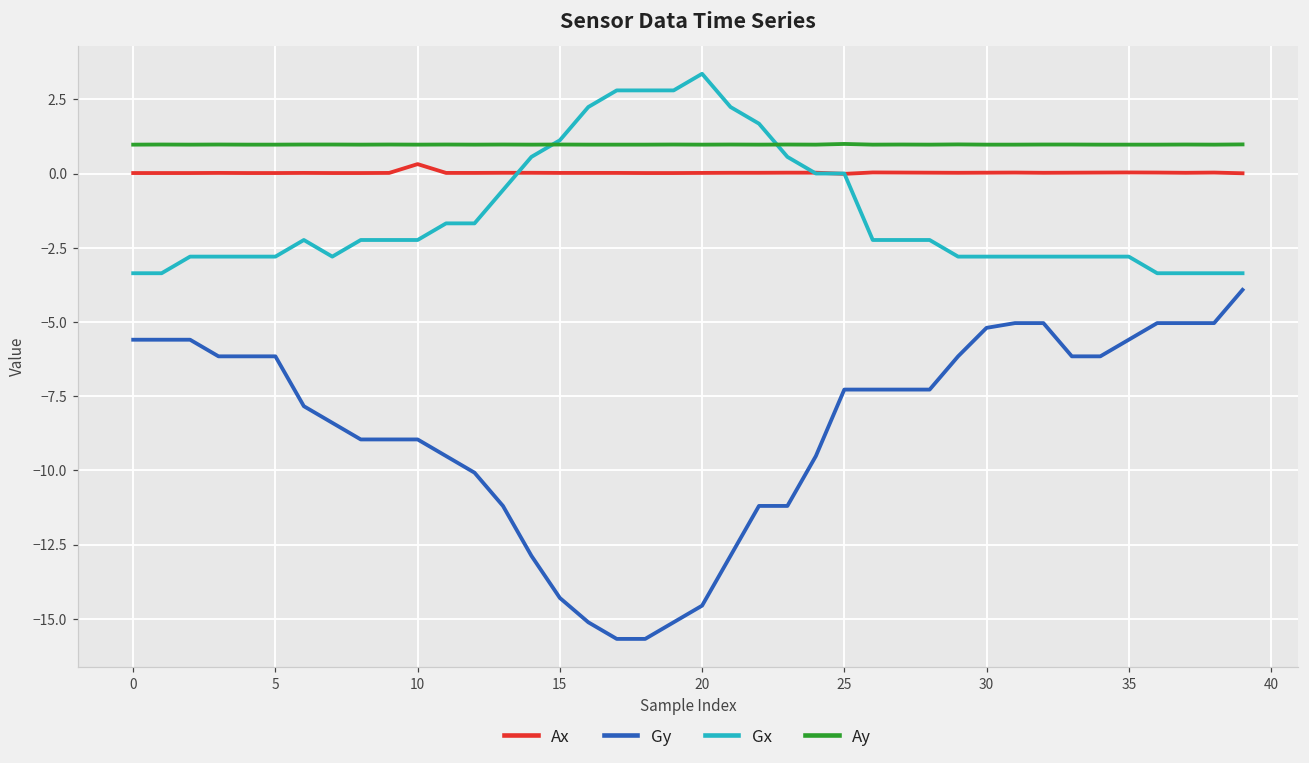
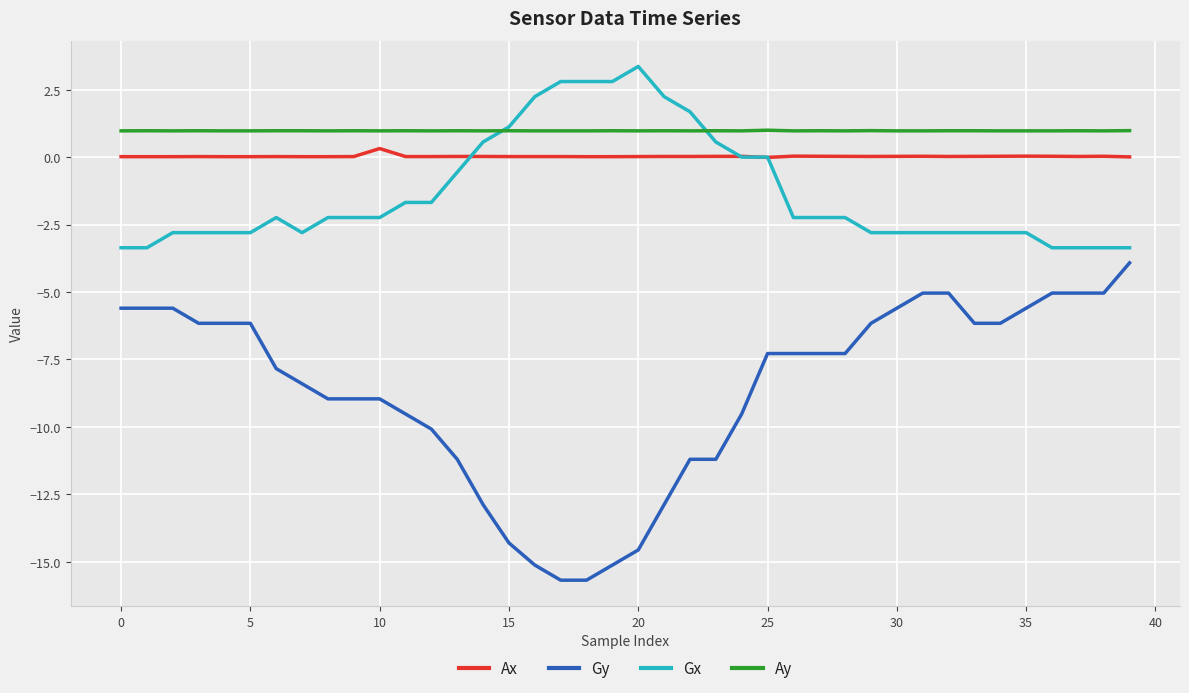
  {
    "Ax": {
      "0": 0.0,
      "5": 0.0,
      "10": 0.3,
      "15": 0.0,
      "20": 0.0,
      "30": 0.0,
      "35": 0.0
    },
    "Gy": {
      "0": -5.6,
      "5": -6.2,
      "10": -9.0,
      "15": -14.3,
      "20": -14.6,
      "25": -7.3,
-     "30": -5.2,
+     "30": -5.6,
      "35": -5.6
    },
    "Gx": {
      "0": -3.4,
      "5": -2.8,
      "10": -2.2,
      "15": 1.1,
      "20": 3.4,
      "30": -2.8,
      "35": -2.8
    },
    "Ay": {
      "0": 1.0,
      "5": 1.0,
      "10": 1.0,
      "15": 1.0,
      "20": 1.0,
      "25": 1.0,
      "30": 1.0,
      "35": 1.0
    }
  }
